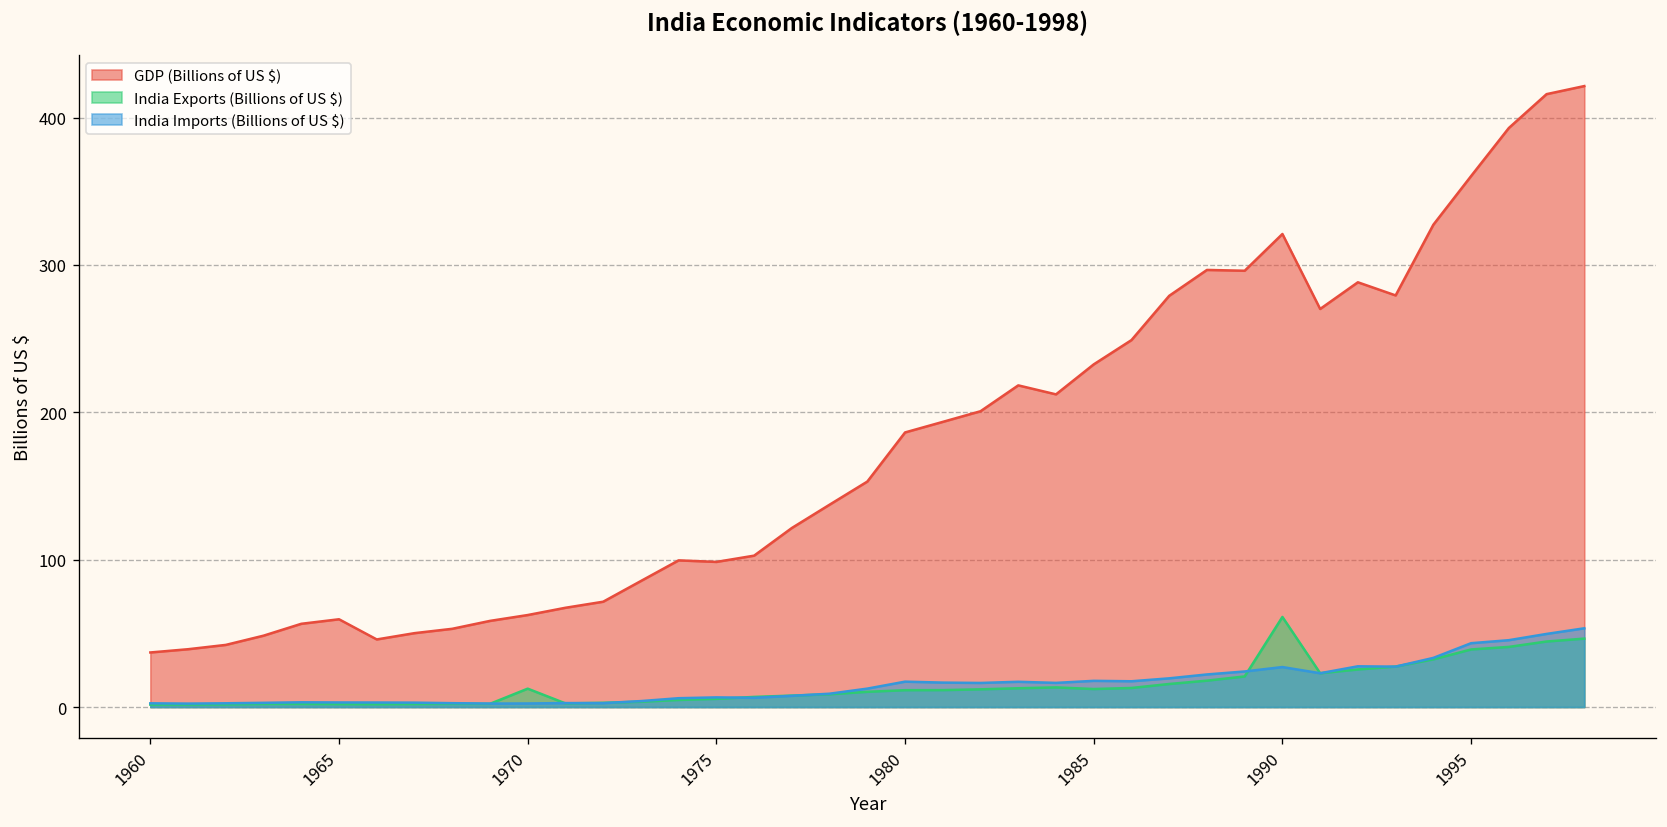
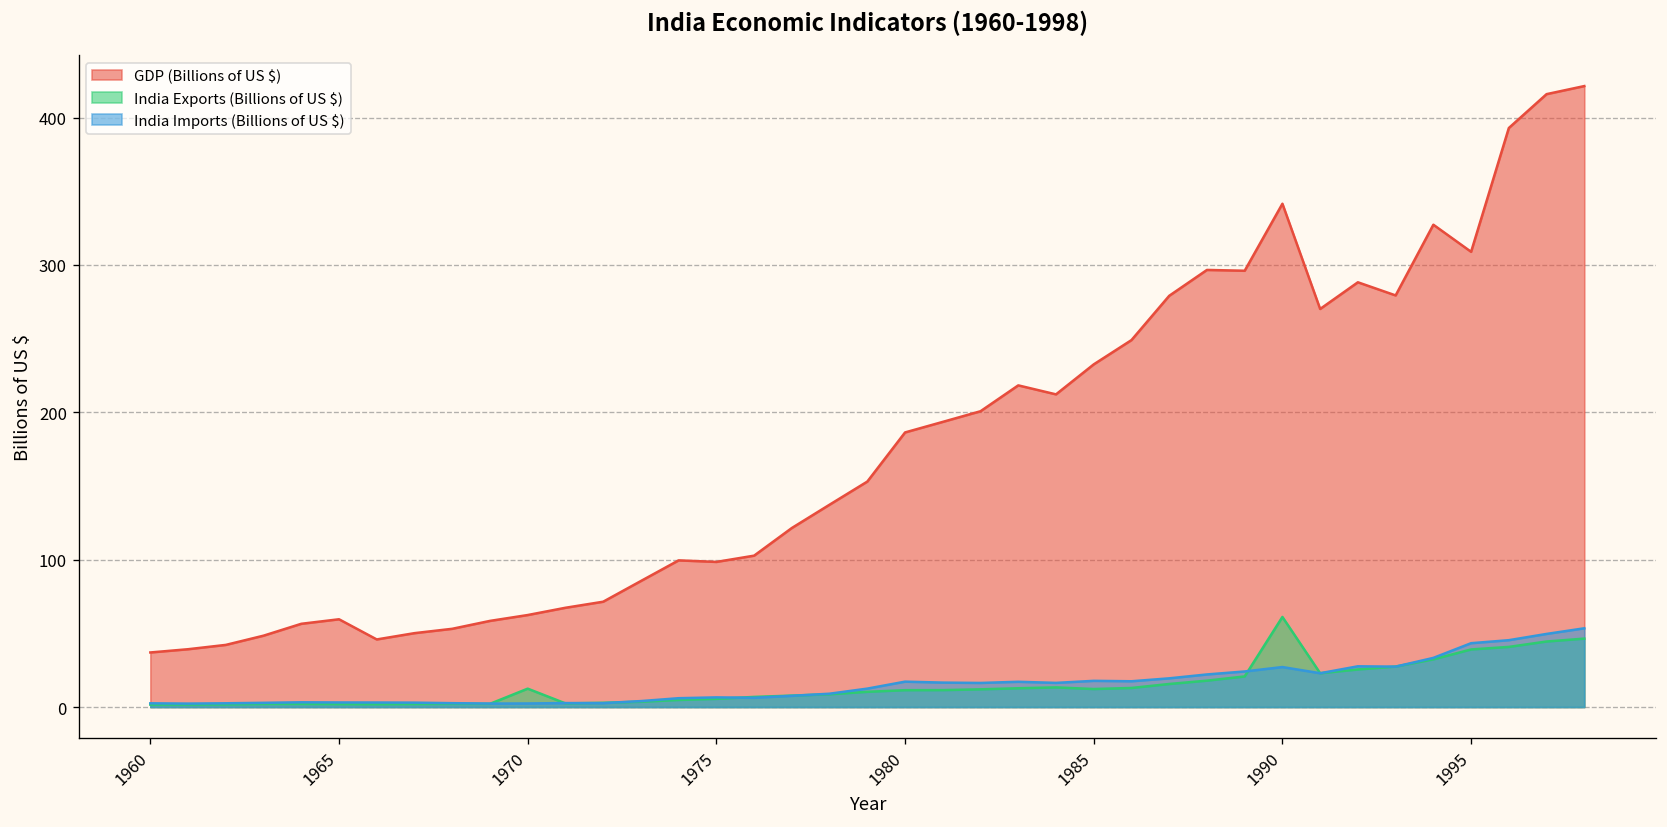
  {
    "GDP (Billions of US $)": {
      "1960": 37,
      "1965": 60,
      "1970": 62,
      "1975": 98,
      "1980": 186,
      "1985": 233,
-     "1990": 321,
-     "1995": 360
+     "1990": 342,
+     "1995": 309
    },
    "India Exports (Billions of US $)": {
      "1970": 12,
      "1980": 11,
      "1985": 12,
      "1990": 61,
      "1995": 39
    },
    "India Imports (Billions of US $)": {
      "1970": 2,
      "1980": 17,
      "1985": 18,
      "1990": 27,
      "1995": 43
    }
  }
